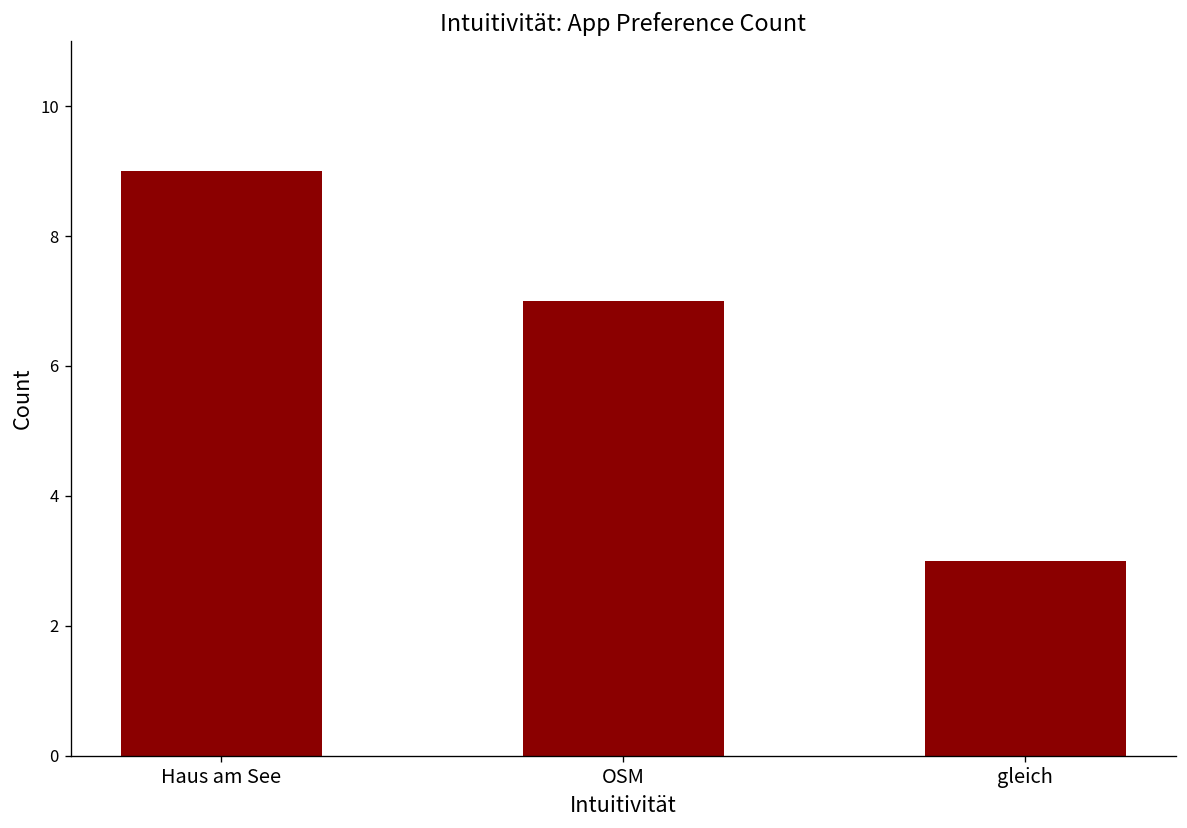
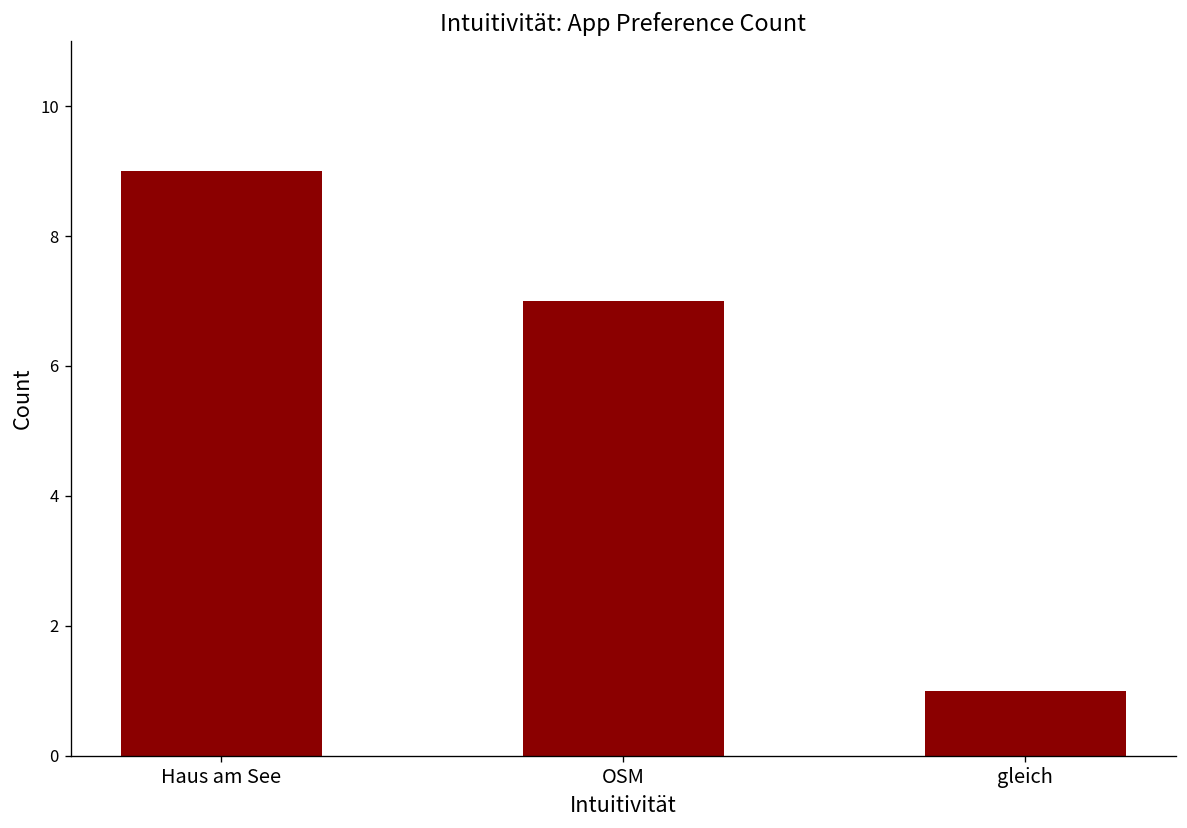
  {
    "Haus am See": 9,
    "OSM": 7,
-   "gleich": 3
+   "gleich": 1
  }
